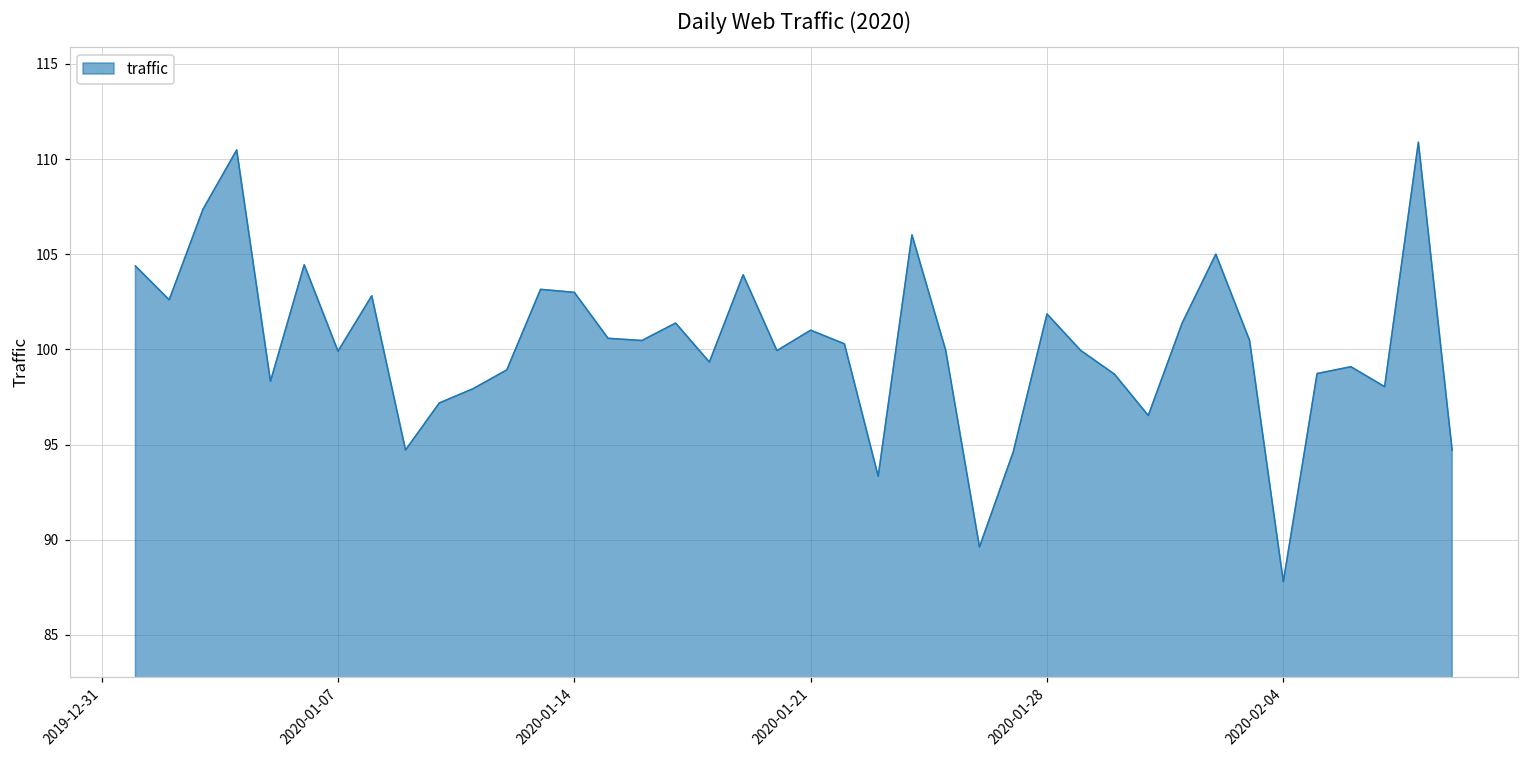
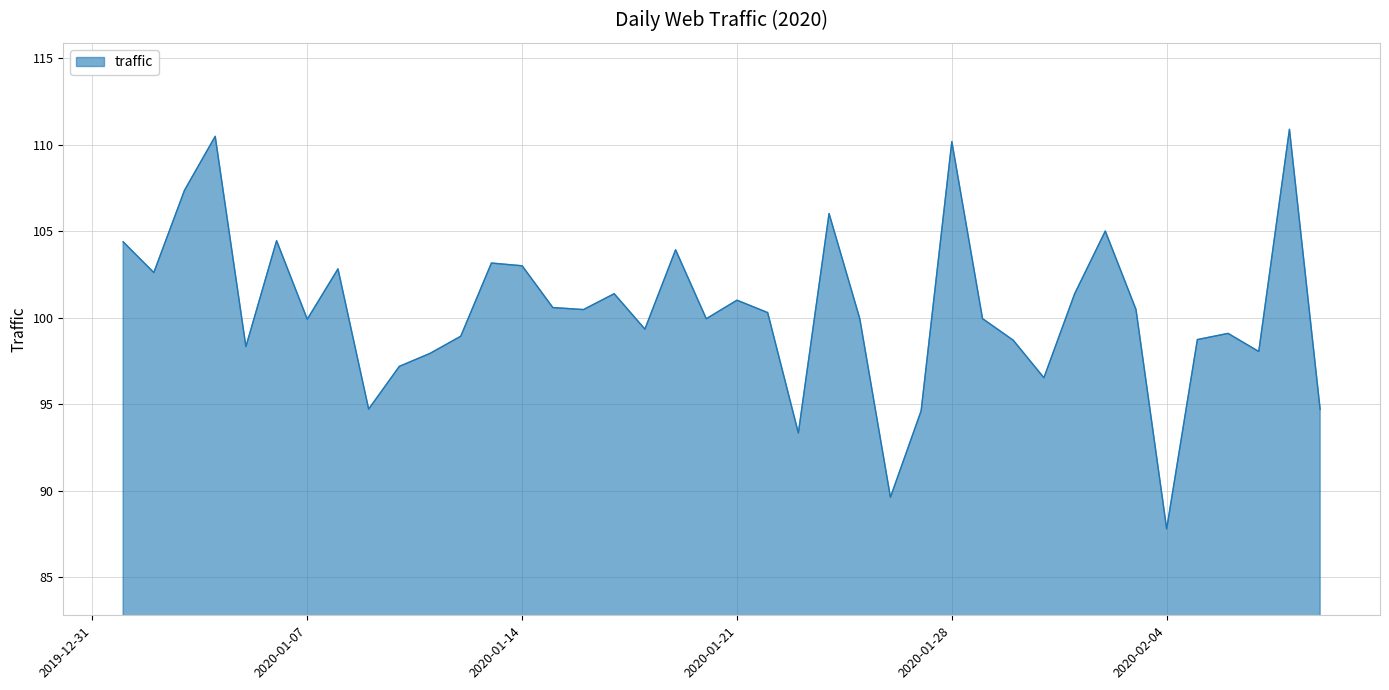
  {
    "2020-01-07": 99.9,
    "2020-01-14": 103.0,
    "2020-01-21": 101.0,
-   "2020-01-28": 101.9,
+   "2020-01-28": 110.2,
    "2020-02-04": 87.8
  }
